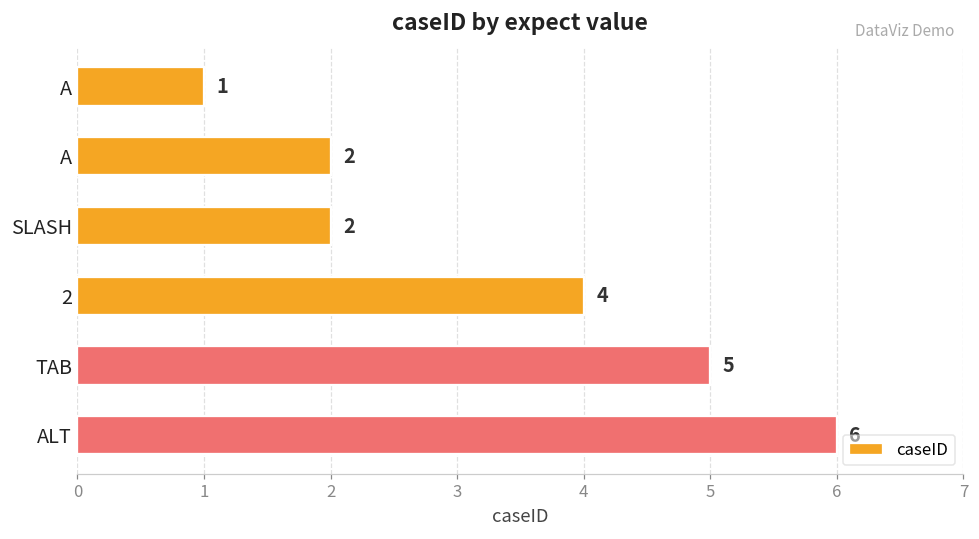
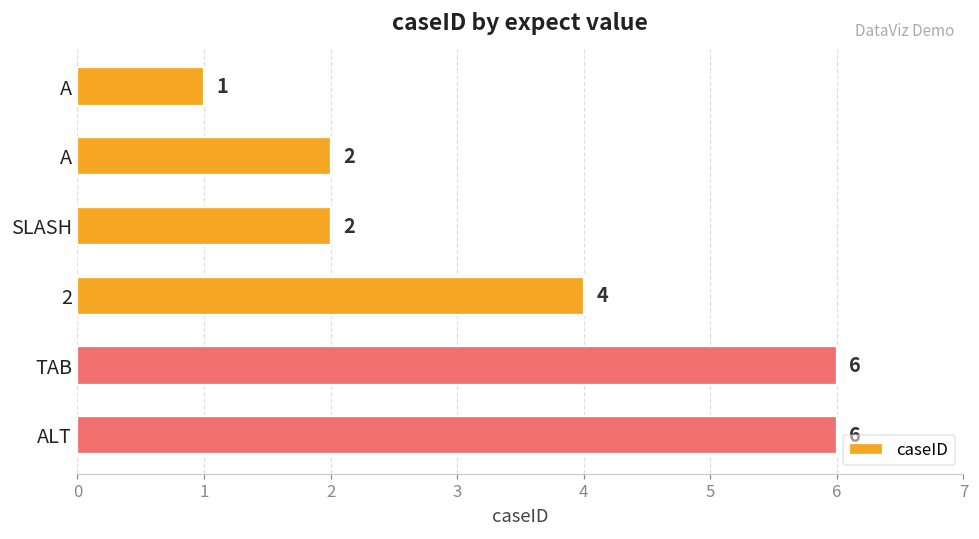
  {
    "SLASH": 2,
    "2": 4,
-   "TAB": 5
+   "TAB": 6
  }
